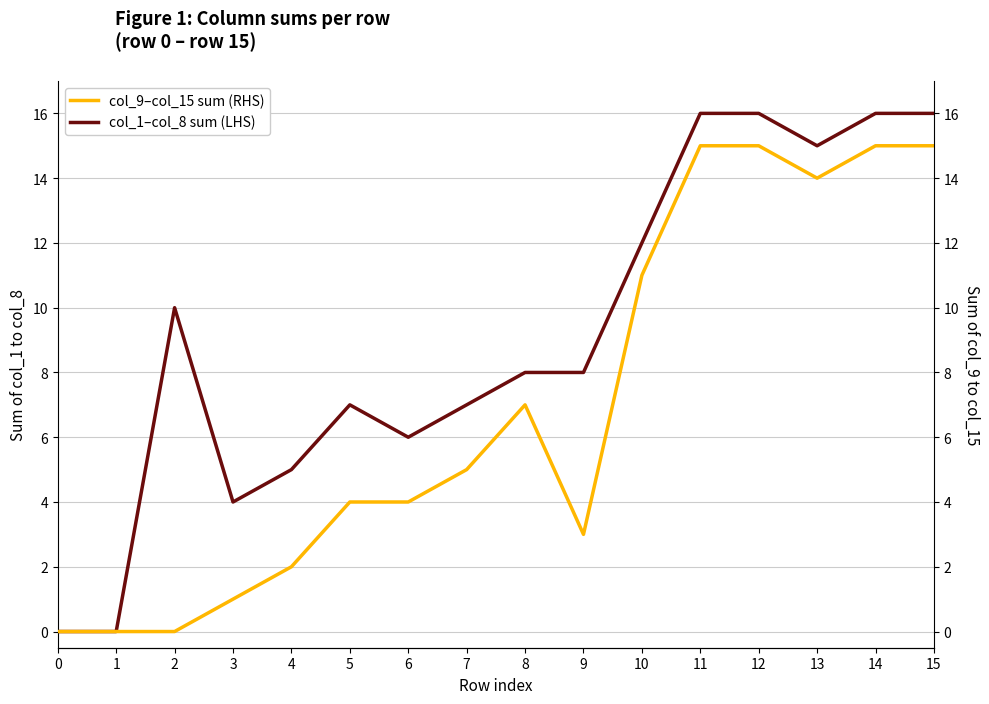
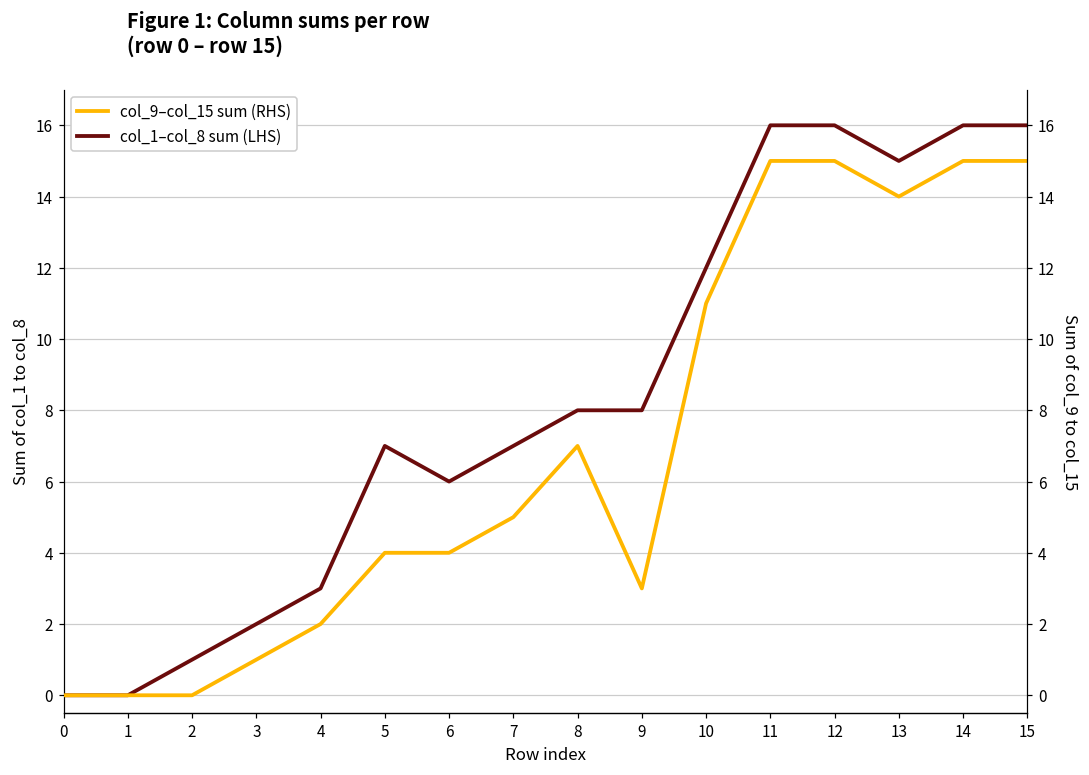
  {
    "col_1–col_8 sum (LHS)": {
      "0": 0,
      "1": 0,
-     "2": 10,
-     "3": 4,
-     "4": 5,
+     "2": 1,
+     "3": 2,
+     "4": 3,
      "5": 7,
      "6": 6,
      "7": 7,
      "8": 8,
      "9": 8,
      "10": 12,
      "11": 16,
      "12": 16,
      "13": 15,
      "14": 16,
      "15": 16
    },
    "col_9–col_15 sum (RHS)": {
      "0": 0.0,
      "1": 0.0,
      "2": 0.0,
      "3": 1.0,
      "4": 2.0,
      "5": 4.0,
      "6": 4.0,
      "7": 5.0,
      "8": 7.0,
      "9": 3.0,
      "10": 11.0,
      "11": 15.0,
      "12": 15.0,
      "13": 14.0,
      "14": 15.0,
      "15": 15.0
    }
  }
